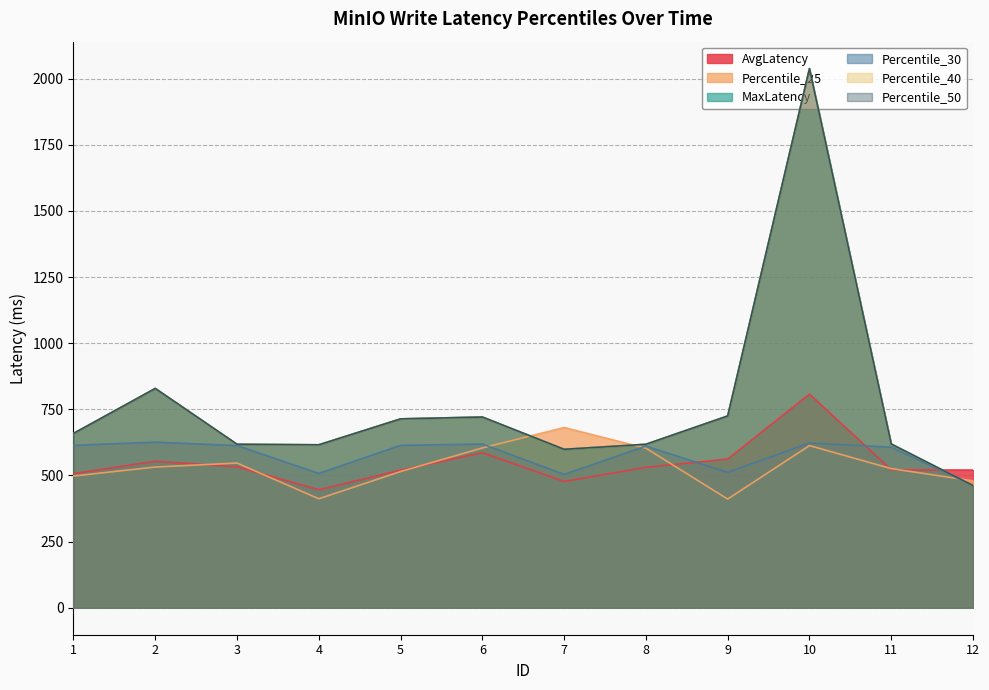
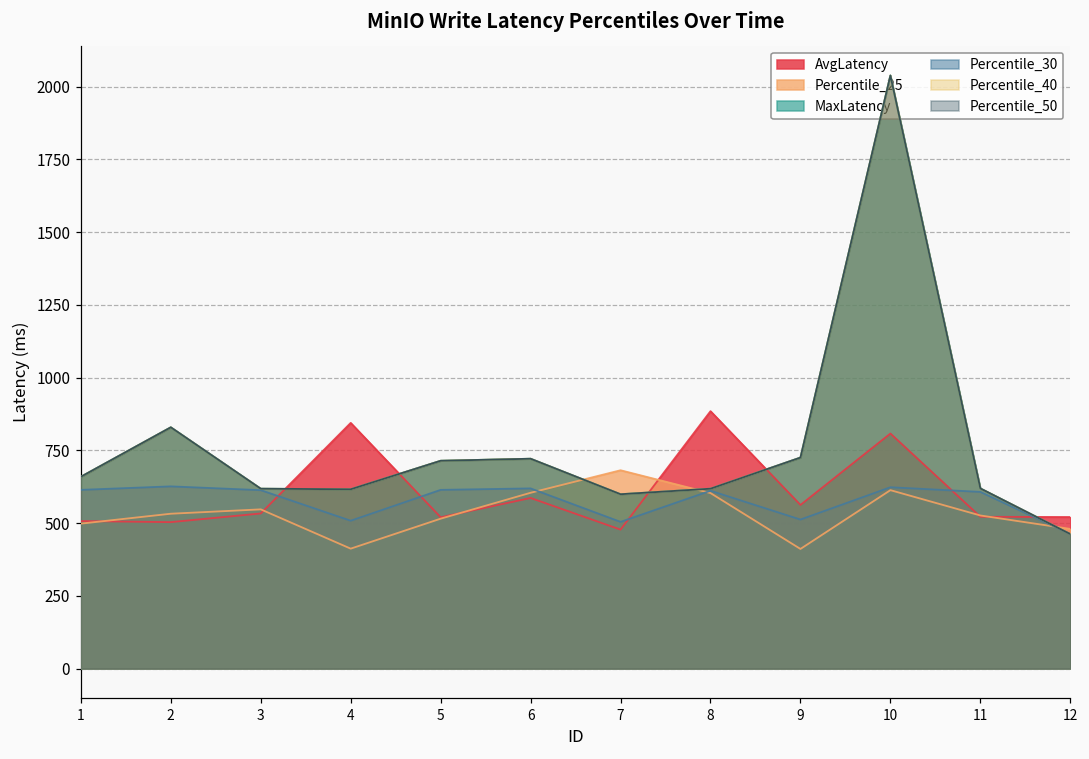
  {
    "AvgLatency": {
-     "2": 550,
+     "2": 500,
      "3": 530,
-     "4": 450,
+     "4": 840,
      "6": 590,
      "7": 480,
-     "8": 530,
+     "8": 880,
      "9": 560,
      "10": 810,
      "12": 520
    },
    "Percentile_25": {
      "2": 530,
      "3": 550,
      "4": 410,
      "6": 600,
      "7": 680,
      "9": 410,
      "10": 610,
      "12": 480
    }
  }
